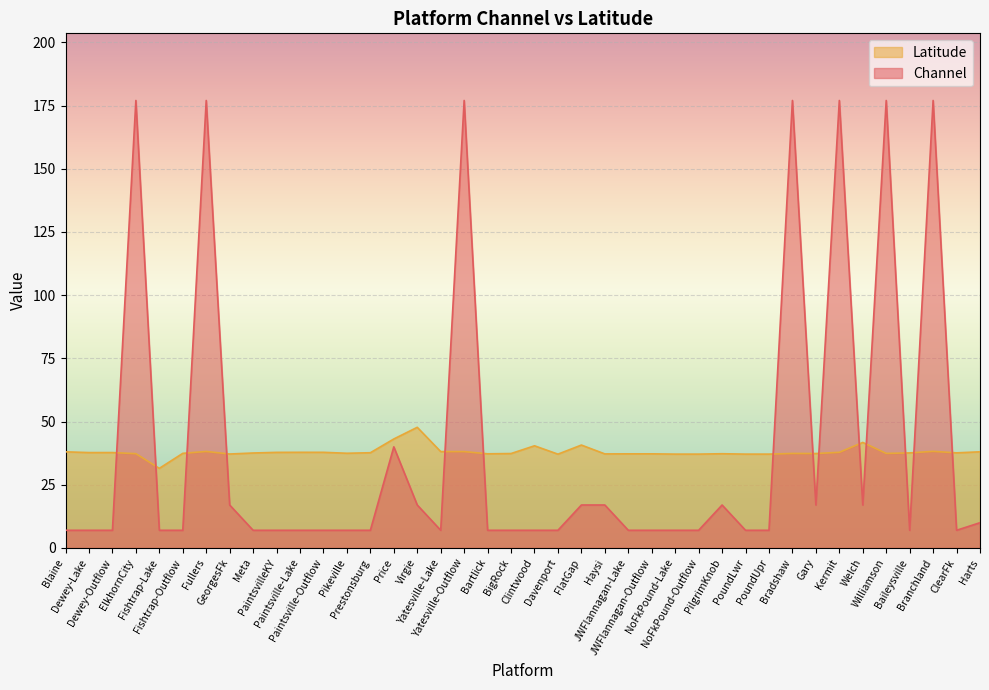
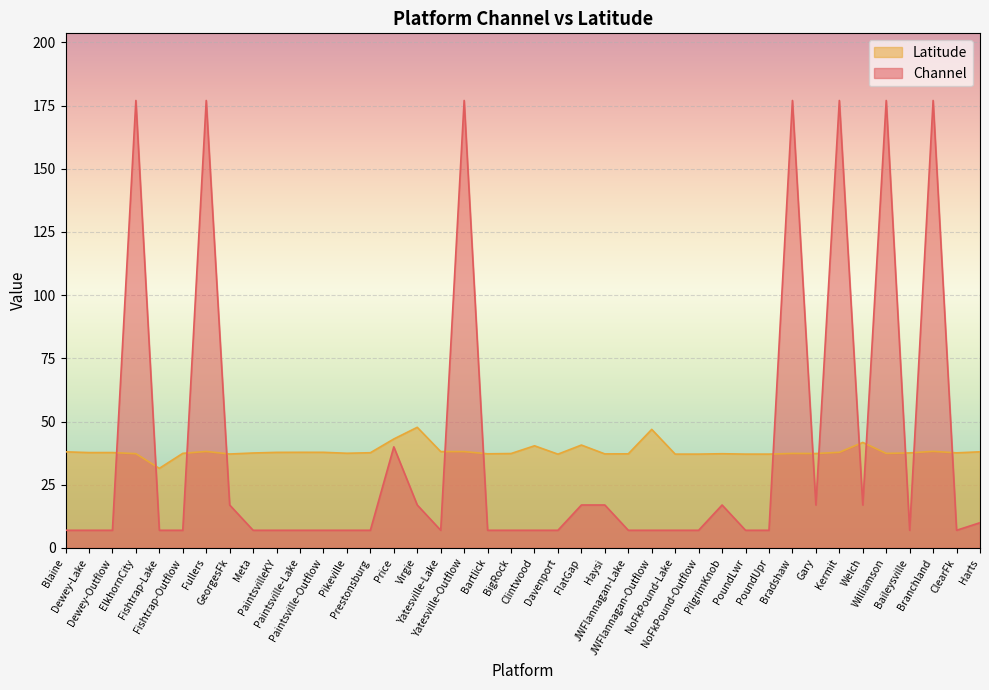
  {
    "Latitude": {
      "Blaine": 38,
      "Dewey-Lake": 38,
      "Dewey-Outflow": 38,
      "ElkhornCity": 37,
      "Fishtrap-Lake": 31,
      "Fishtrap-Outflow": 37,
      "Fullers": 38,
      "GeorgesFk": 37,
      "Meta": 38,
      "PaintsvilleKY": 38,
      "Paintsville-Lake": 38,
      "Paintsville-Outflow": 38,
      "Pikeville": 37,
      "Prestonsburg": 38,
      "Price": 43,
      "Virgie": 48,
      "Yatesville-Lake": 38,
      "Yatesville-Outflow": 38,
      "Bartlick": 37,
      "BigRock": 37,
      "Clintwood": 40,
      "Davenport": 37,
      "FlatGap": 41,
      "Haysi": 37,
      "JWFlannagan-Lake": 37,
-     "JWFlannagan-Outflow": 37,
+     "JWFlannagan-Outflow": 47,
      "NoFkPound-Lake": 37,
      "NoFkPound-Outflow": 37,
      "PilgrimKnob": 37,
      "PoundLwr": 37,
      "PoundUpr": 37,
      "Bradshaw": 37,
      "Gary": 37,
      "Kermit": 38,
      "Welch": 42,
      "Williamson": 37,
      "Baileysville": 38,
      "Branchland": 38,
      "ClearFk": 38,
      "Harts": 38
    },
    "Channel": {
      "Blaine": 7,
      "Dewey-Lake": 7,
      "Dewey-Outflow": 7,
      "ElkhornCity": 177,
      "Fishtrap-Lake": 7,
      "Fishtrap-Outflow": 7,
      "Fullers": 177,
      "GeorgesFk": 17,
      "Meta": 7,
      "PaintsvilleKY": 7,
      "Paintsville-Lake": 7,
      "Paintsville-Outflow": 7,
      "Pikeville": 7,
      "Prestonsburg": 7,
      "Price": 40,
      "Virgie": 17,
      "Yatesville-Lake": 7,
      "Yatesville-Outflow": 177,
      "Bartlick": 7,
      "BigRock": 7,
      "Clintwood": 7,
      "Davenport": 7,
      "FlatGap": 17,
      "Haysi": 17,
      "JWFlannagan-Lake": 7,
      "JWFlannagan-Outflow": 7,
      "NoFkPound-Lake": 7,
      "NoFkPound-Outflow": 7,
      "PilgrimKnob": 17,
      "PoundLwr": 7,
      "PoundUpr": 7,
      "Bradshaw": 177,
      "Gary": 17,
      "Kermit": 177,
      "Welch": 17,
      "Williamson": 177,
      "Baileysville": 7,
      "Branchland": 177,
      "ClearFk": 7,
      "Harts": 10
    }
  }
